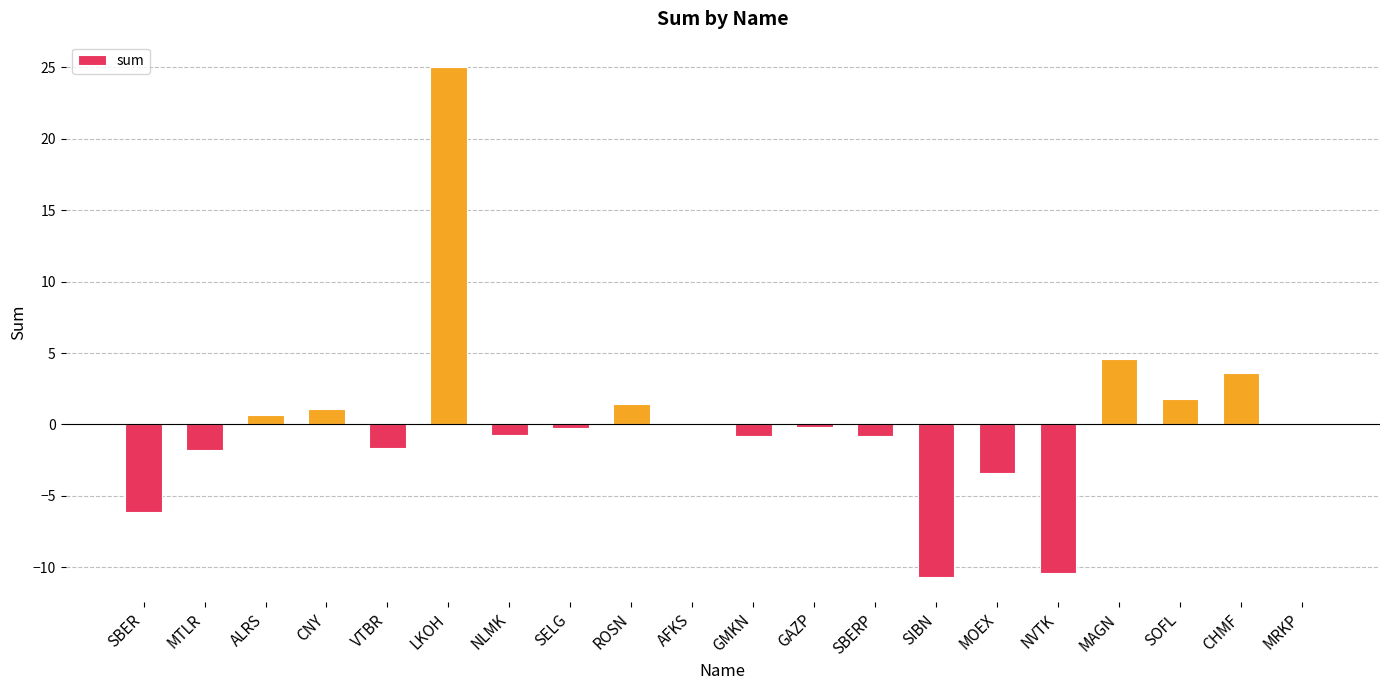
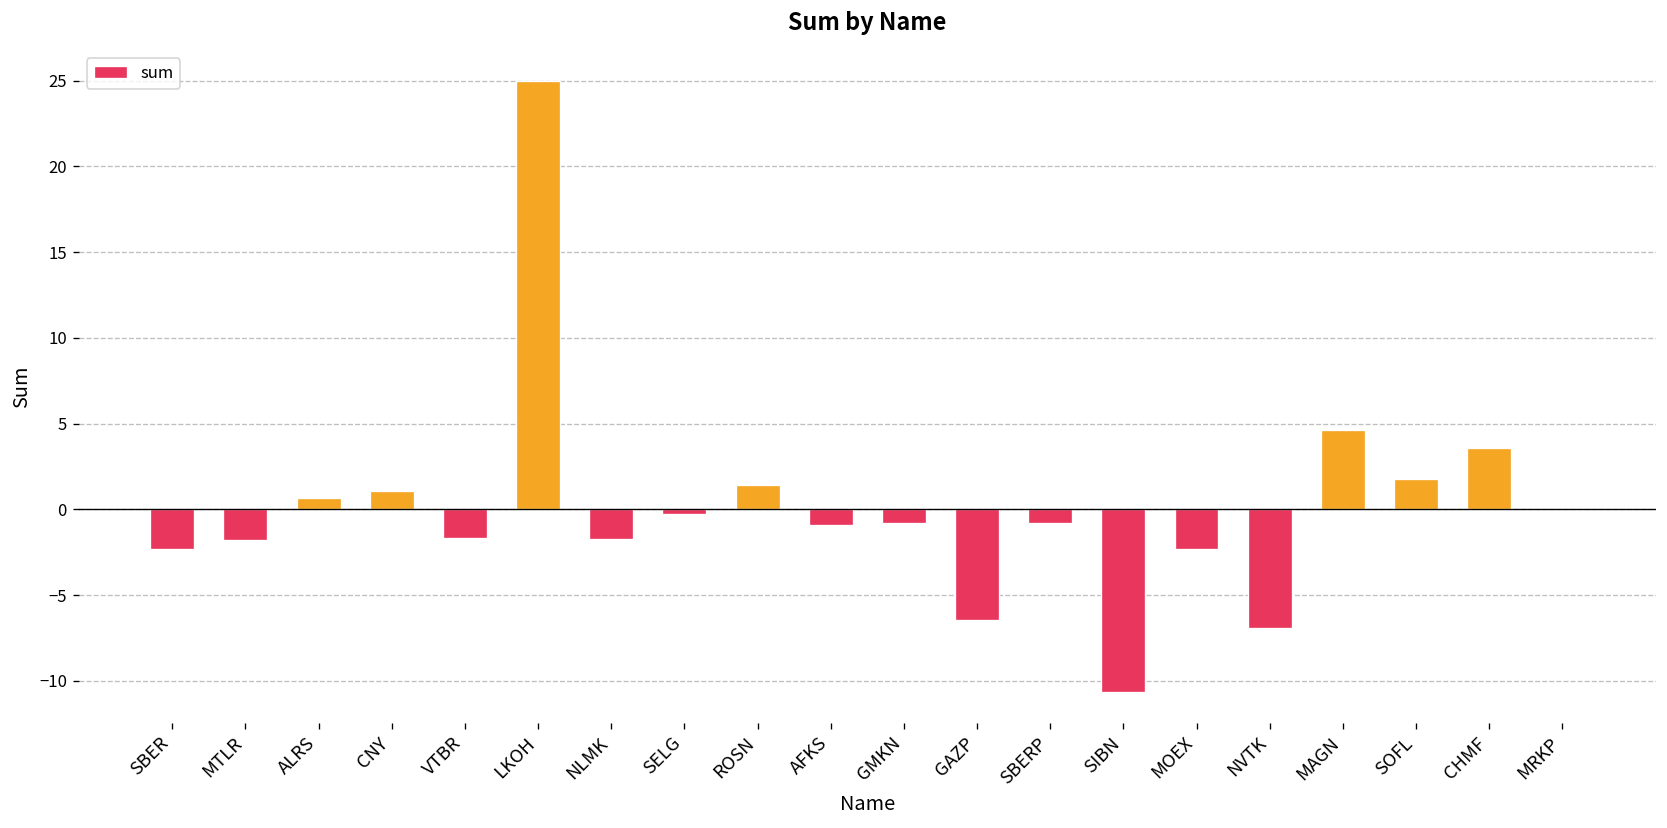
  {
-   "SBER": -6.1,
+   "SBER": -2.3,
    "MTLR": -1.8,
    "ALRS": 0.7,
    "CNY": 1.1,
    "VTBR": -1.6,
    "LKOH": 25.0,
-   "NLMK": -0.8,
+   "NLMK": -1.7,
    "SELG": -0.3,
    "ROSN": 1.4,
-   "AFKS": 0.0,
+   "AFKS": -0.9,
    "GMKN": -0.8,
-   "GAZP": -0.2,
+   "GAZP": -6.4,
    "SBERP": -0.8,
    "SIBN": -10.7,
-   "MOEX": -3.4,
-   "NVTK": -10.4,
+   "MOEX": -2.3,
+   "NVTK": -6.9,
    "MAGN": 4.6,
    "SOFL": 1.8,
    "CHMF": 3.6
  }
